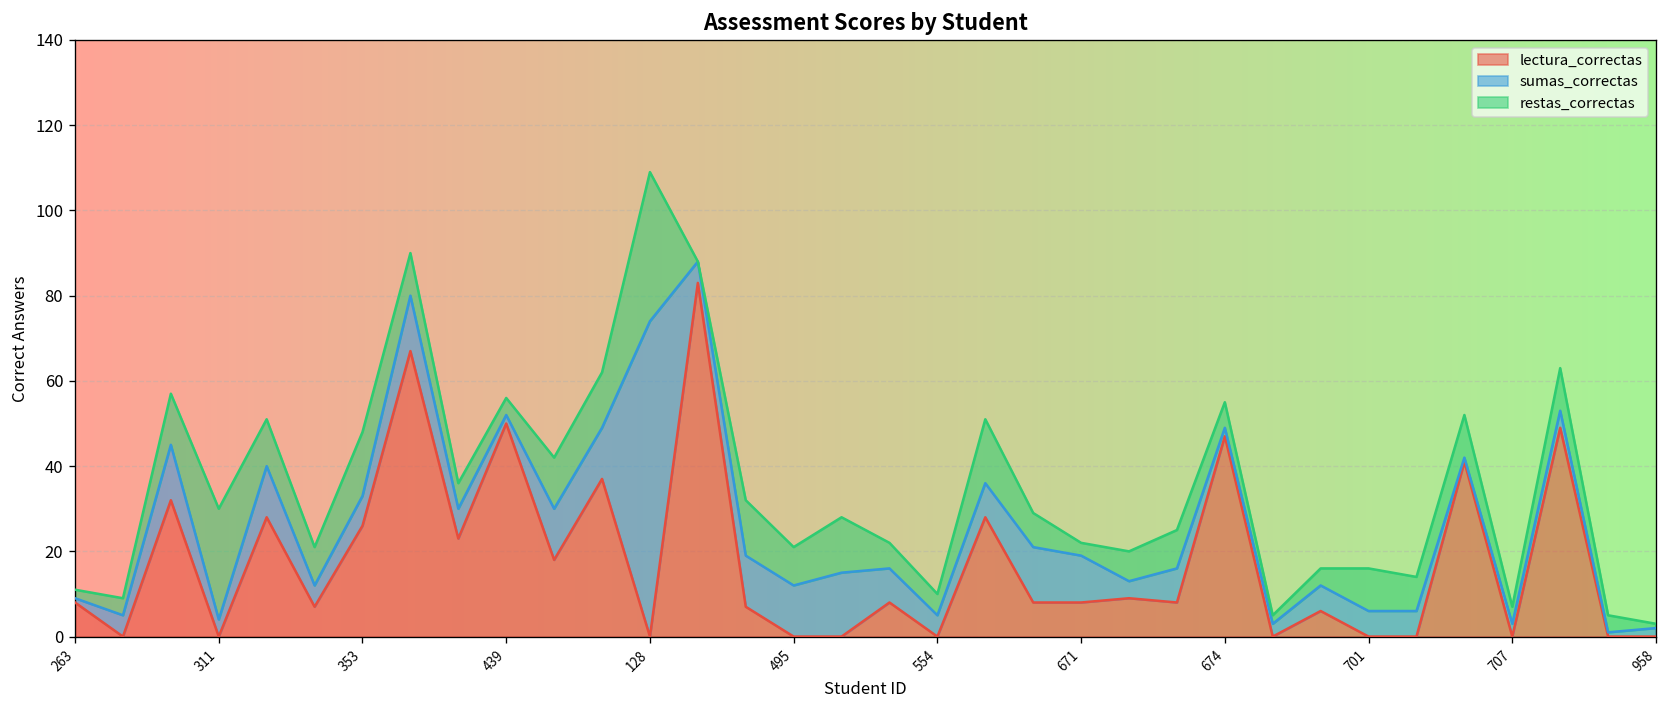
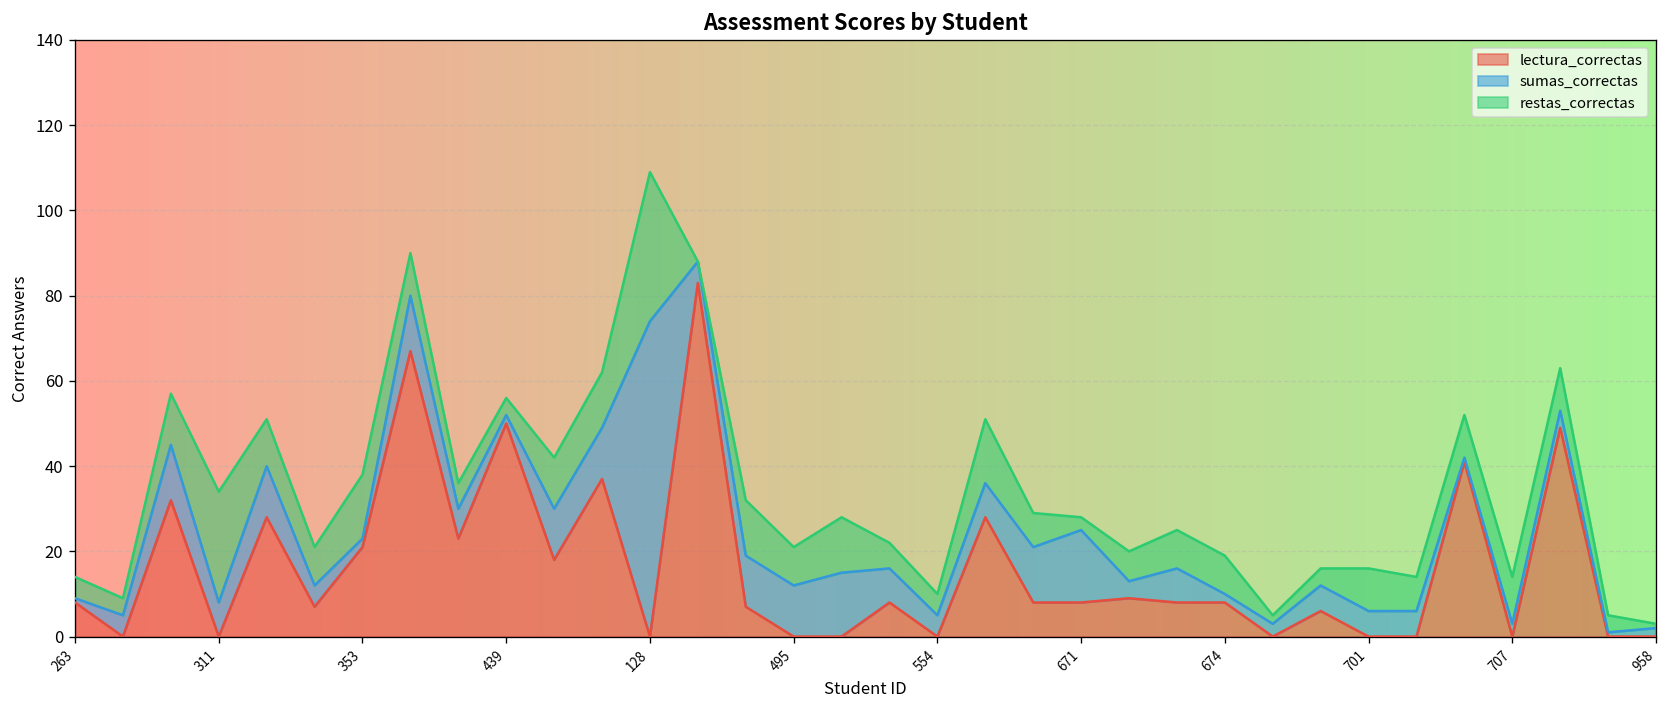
  {
    "lectura_correctas": {
      "263": 8,
      "311": 0,
-     "353": 26,
+     "353": 21,
      "439": 50,
      "128": 0,
      "495": 0,
      "554": 0,
      "671": 8,
-     "674": 47,
+     "674": 8,
      "701": 0,
      "707": 0,
      "958": 0
    },
    "sumas_correctas": {
      "263": 1,
-     "311": 4,
-     "353": 7,
+     "311": 8,
+     "353": 2,
      "439": 2,
      "128": 74,
      "495": 12,
      "554": 5,
-     "671": 11,
+     "671": 17,
      "674": 2,
      "701": 6,
      "707": 3,
      "958": 2
    },
    "restas_correctas": {
-     "263": 2,
+     "263": 5,
      "311": 26,
      "353": 15,
      "439": 4,
      "128": 35,
      "495": 9,
      "554": 5,
      "671": 3,
-     "674": 6,
+     "674": 9,
      "701": 10,
-     "707": 4,
+     "707": 11,
      "958": 1
    }
  }
